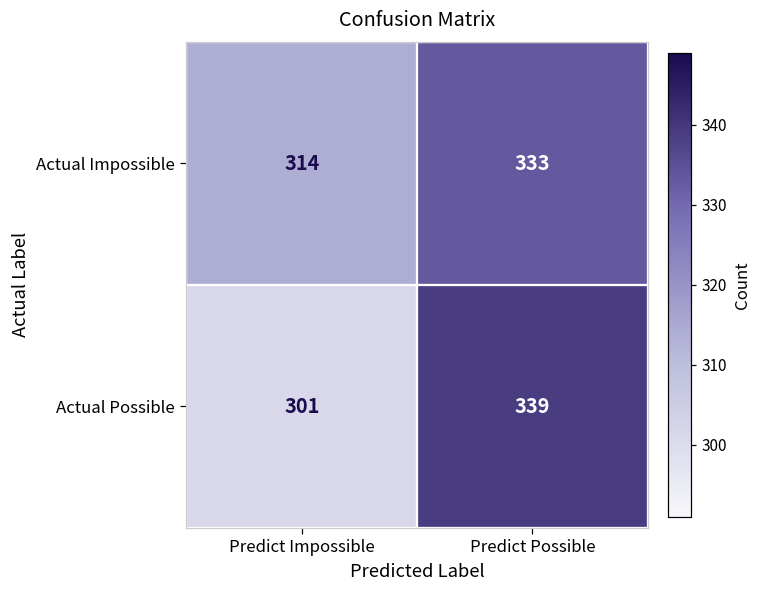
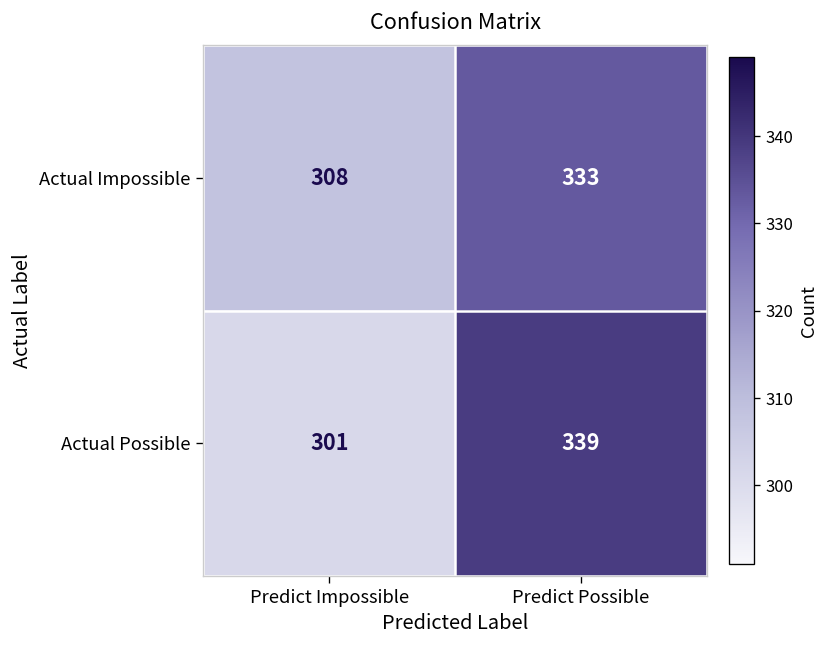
  {
    "Actual Impossible": {
-     "Predict Impossible": 314,
+     "Predict Impossible": 308,
      "Predict Possible": 333
    },
    "Actual Possible": {
      "Predict Impossible": 301,
      "Predict Possible": 339
    }
  }
